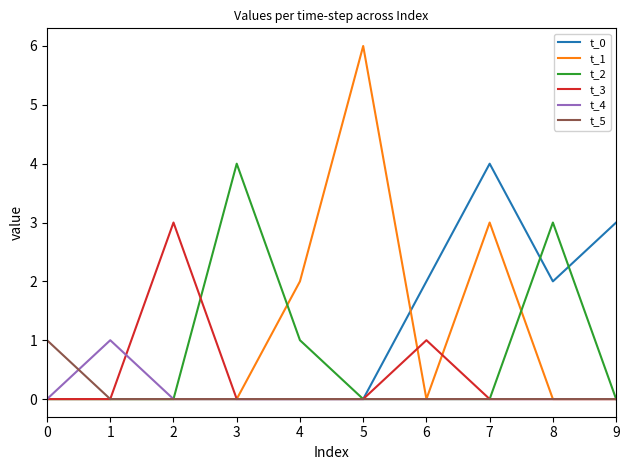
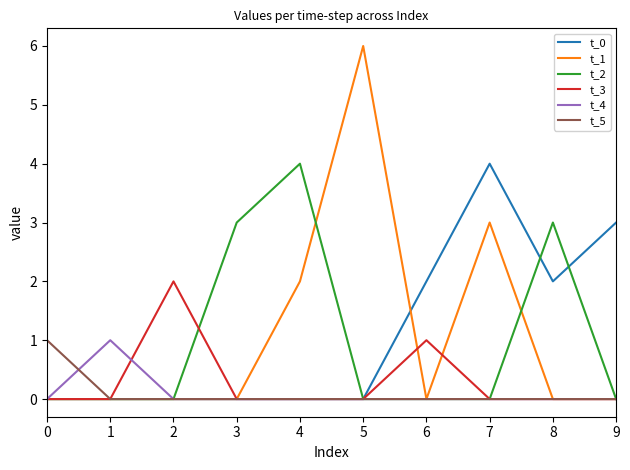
  {
    "t_0": {
      "6": 2,
      "7": 4,
      "8": 2,
      "9": 3
    },
    "t_1": {
      "4": 2,
      "5": 6,
      "7": 3
    },
    "t_2": {
-     "3": 4,
-     "4": 1,
+     "3": 3,
+     "4": 4,
      "8": 3
    },
    "t_3": {
-     "2": 3,
+     "2": 2,
      "6": 1
    },
    "t_4": {
      "1": 1
    },
    "t_5": {
      "0": 1
    }
  }
